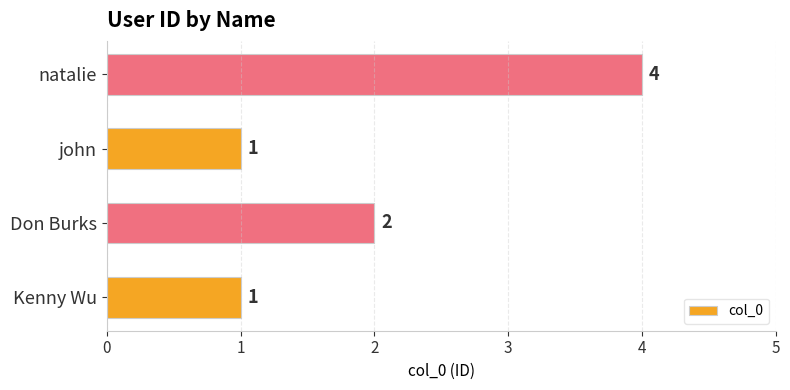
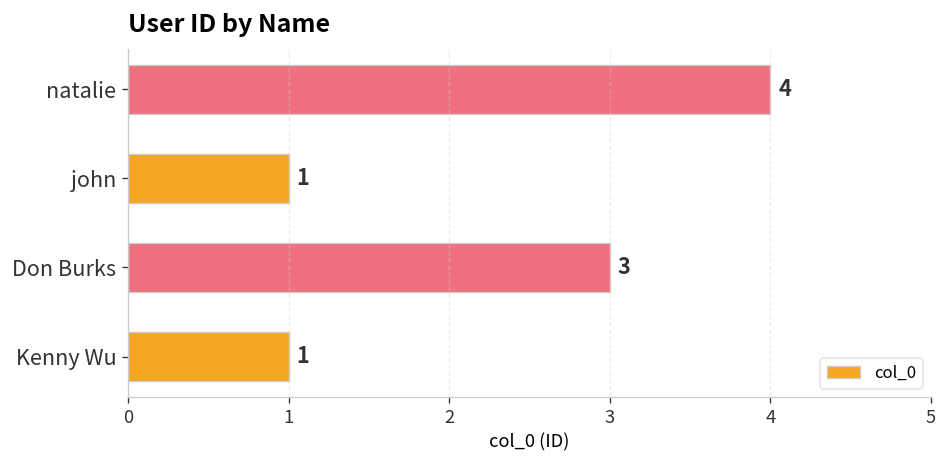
  {
    "natalie": 4,
    "john": 1,
-   "Don Burks": 2,
+   "Don Burks": 3,
    "Kenny Wu": 1
  }
